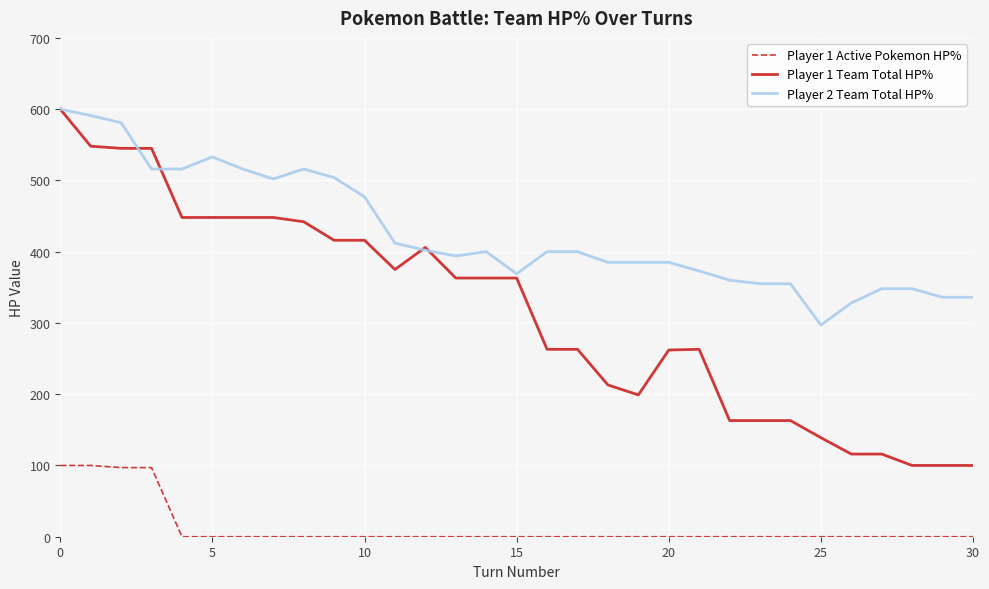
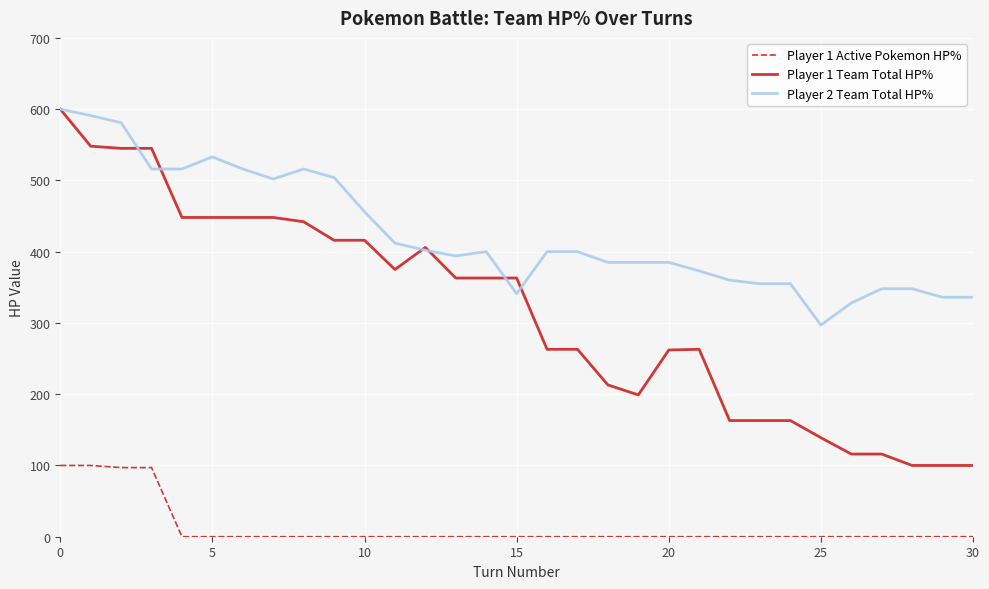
  {
    "Player 2 Team Total HP%": {
      "5": 530,
-     "10": 480,
-     "15": 370,
+     "10": 460,
+     "15": 340,
      "20": 390,
      "25": 300,
      "30": 340
    }
  }
